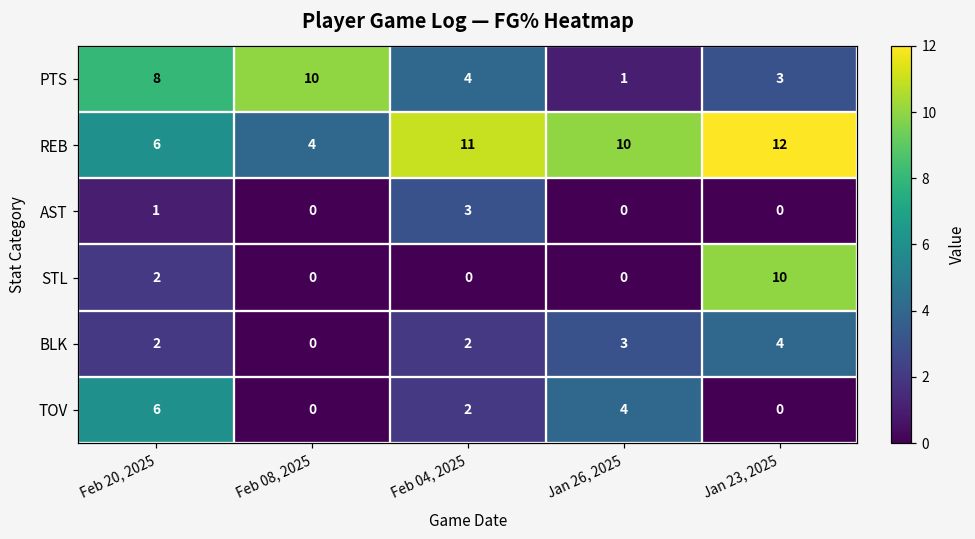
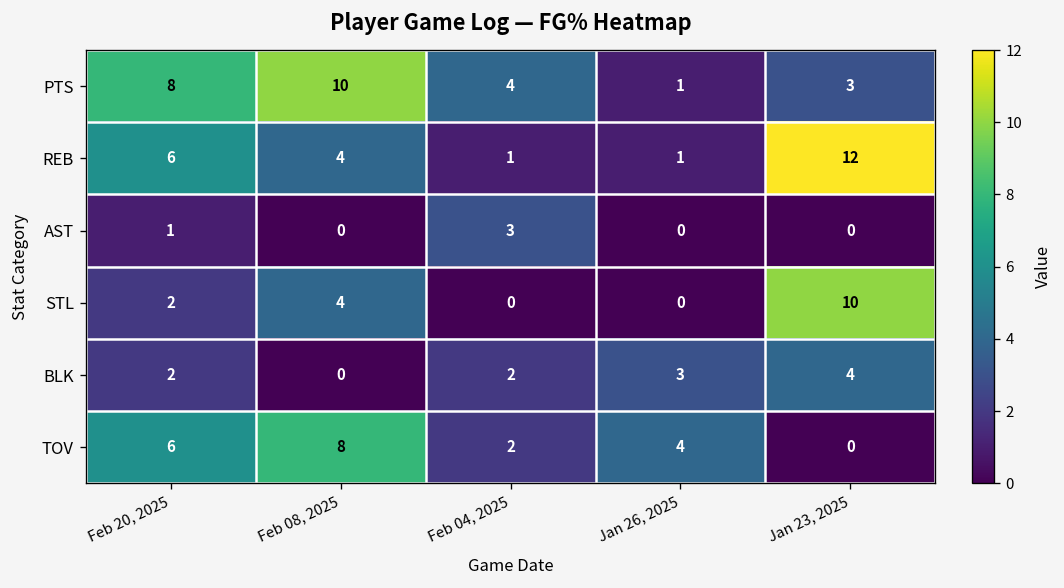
  {
    "PTS": {
      "Feb 20, 2025": 8,
      "Feb 08, 2025": 10,
      "Feb 04, 2025": 4,
      "Jan 26, 2025": 1,
      "Jan 23, 2025": 3
    },
    "REB": {
      "Feb 20, 2025": 6,
      "Feb 08, 2025": 4,
-     "Feb 04, 2025": 11,
-     "Jan 26, 2025": 10,
+     "Feb 04, 2025": 1,
+     "Jan 26, 2025": 1,
      "Jan 23, 2025": 12
    },
    "AST": {
      "Feb 20, 2025": 1,
      "Feb 08, 2025": 0,
      "Feb 04, 2025": 3,
      "Jan 26, 2025": 0,
      "Jan 23, 2025": 0
    },
    "STL": {
      "Feb 20, 2025": 2,
-     "Feb 08, 2025": 0,
+     "Feb 08, 2025": 4,
      "Feb 04, 2025": 0,
      "Jan 26, 2025": 0,
      "Jan 23, 2025": 10
    },
    "BLK": {
      "Feb 20, 2025": 2,
      "Feb 08, 2025": 0,
      "Feb 04, 2025": 2,
      "Jan 26, 2025": 3,
      "Jan 23, 2025": 4
    },
    "TOV": {
      "Feb 20, 2025": 6,
-     "Feb 08, 2025": 0,
+     "Feb 08, 2025": 8,
      "Feb 04, 2025": 2,
      "Jan 26, 2025": 4,
      "Jan 23, 2025": 0
    }
  }
